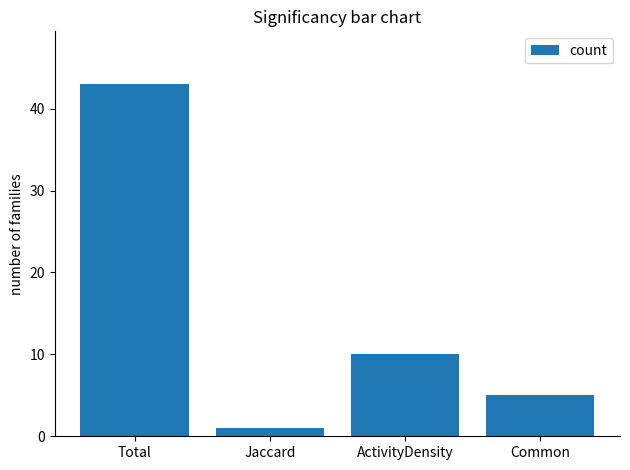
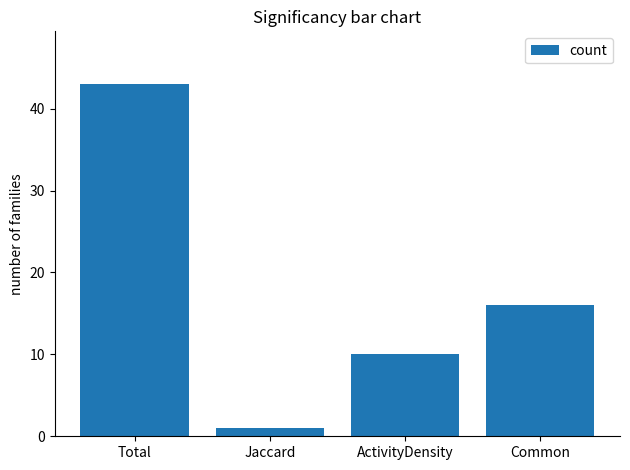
  {
    "Total": 43,
    "Jaccard": 1,
    "ActivityDensity": 10,
-   "Common": 5
+   "Common": 16
  }
